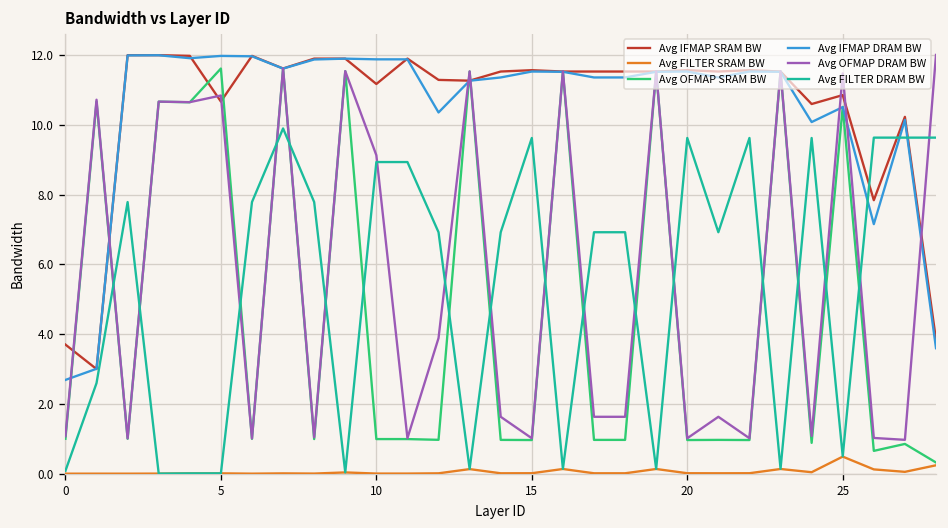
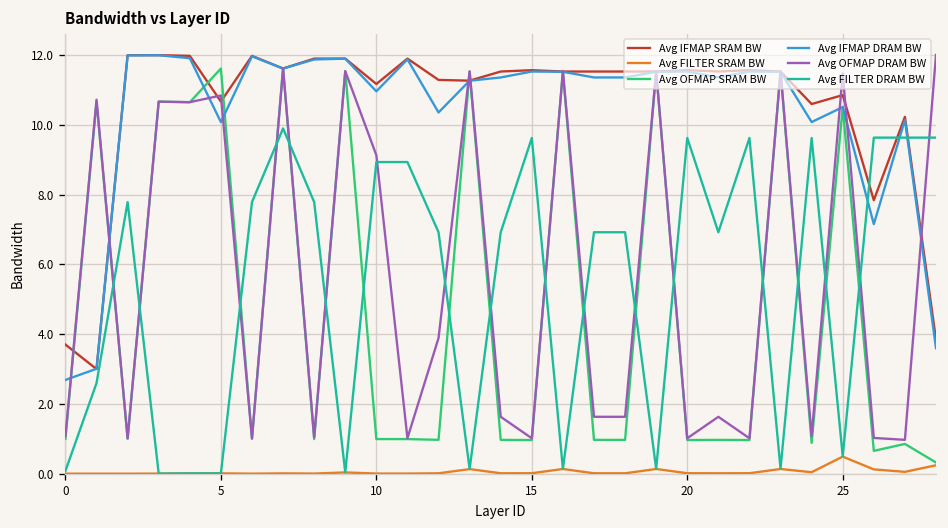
  {
    "Avg IFMAP SRAM BW": {
      "0": 3.7,
      "5": 10.7,
      "10": 11.2,
      "25": 10.8
    },
    "Avg FILTER SRAM BW": {
      "10": 0.0,
      "15": 0.0,
      "20": 0.0
    },
    "Avg IFMAP DRAM BW": {
      "0": 2.7,
-     "5": 12.0,
-     "10": 11.9
+     "5": 10.1,
+     "10": 11.0
    },
    "Avg OFMAP DRAM BW": {
      "5": 10.8,
      "10": 9.1
    }
  }
